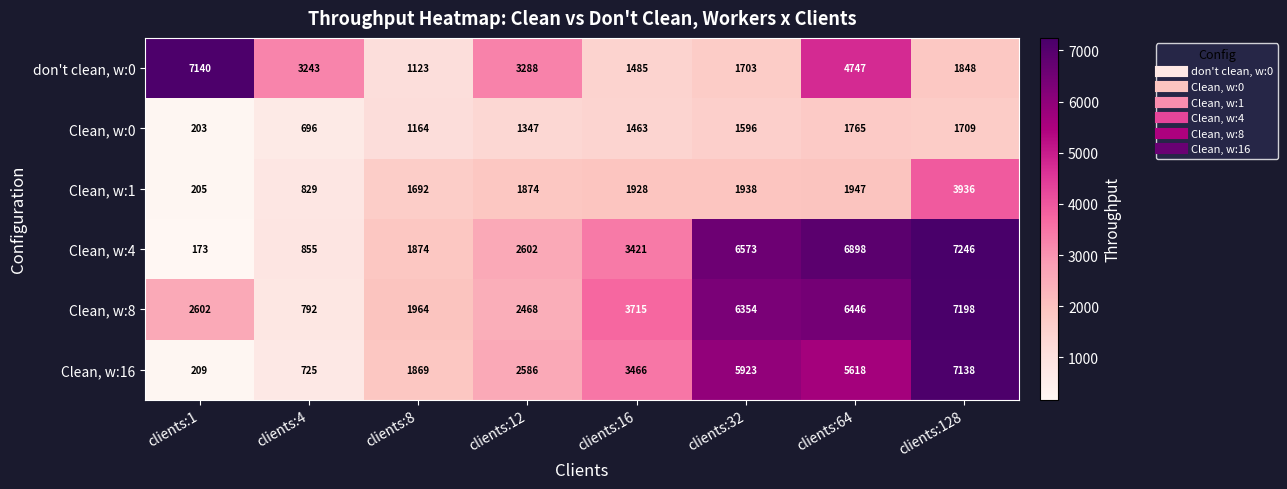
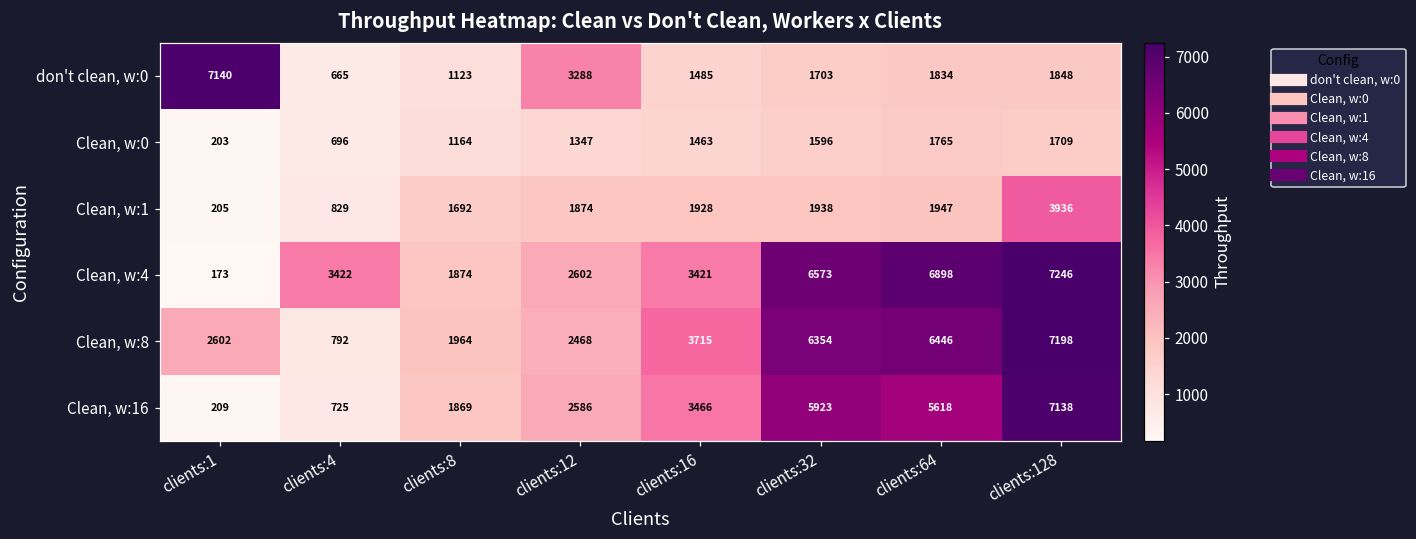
  {
    "don't clean, w:0": {
      "clients:1": 7140,
-     "clients:4": 3243,
+     "clients:4": 665,
      "clients:8": 1123,
      "clients:12": 3288,
      "clients:16": 1485,
      "clients:32": 1703,
-     "clients:64": 4747,
+     "clients:64": 1834,
      "clients:128": 1848
    },
    "Clean, w:0": {
      "clients:1": 203,
      "clients:4": 696,
      "clients:8": 1164,
      "clients:12": 1347,
      "clients:16": 1463,
      "clients:32": 1596,
      "clients:64": 1765,
      "clients:128": 1709
    },
    "Clean, w:1": {
      "clients:1": 205,
      "clients:4": 829,
      "clients:8": 1692,
      "clients:12": 1874,
      "clients:16": 1928,
      "clients:32": 1938,
      "clients:64": 1947,
      "clients:128": 3936
    },
    "Clean, w:4": {
      "clients:1": 173,
-     "clients:4": 855,
+     "clients:4": 3422,
      "clients:8": 1874,
      "clients:12": 2602,
      "clients:16": 3421,
      "clients:32": 6573,
      "clients:64": 6898,
      "clients:128": 7246
    },
    "Clean, w:8": {
      "clients:1": 2602,
      "clients:4": 792,
      "clients:8": 1964,
      "clients:12": 2468,
      "clients:16": 3715,
      "clients:32": 6354,
      "clients:64": 6446,
      "clients:128": 7198
    },
    "Clean, w:16": {
      "clients:1": 209,
      "clients:4": 725,
      "clients:8": 1869,
      "clients:12": 2586,
      "clients:16": 3466,
      "clients:32": 5923,
      "clients:64": 5618,
      "clients:128": 7138
    }
  }
